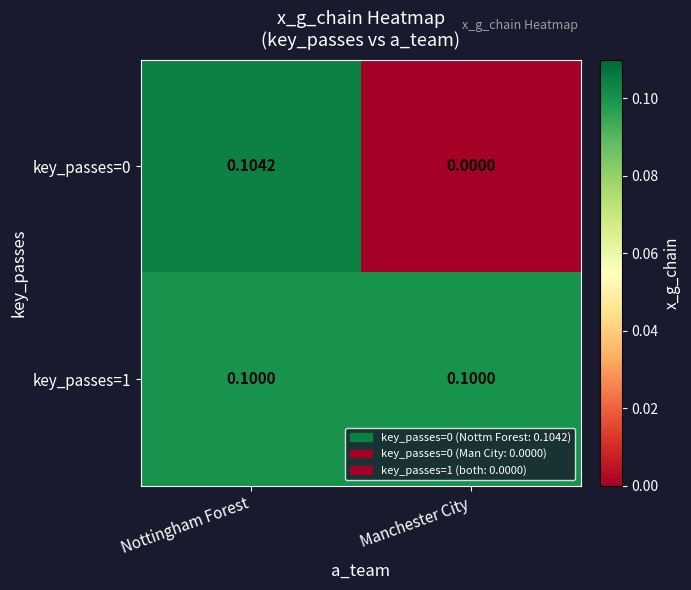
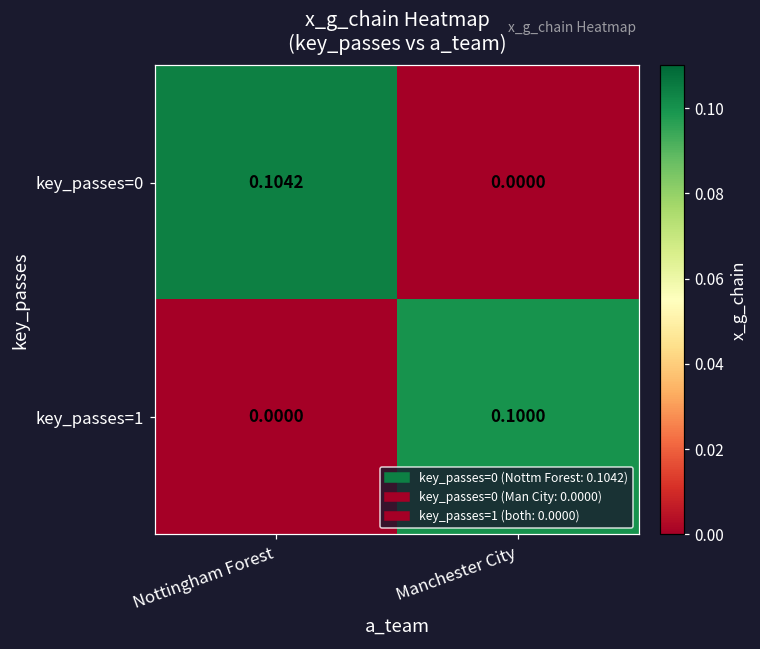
  {
    "key_passes=0": {
      "Nottingham Forest": 0.1042,
      "Manchester City": 0.0000
    },
    "key_passes=1": {
-     "Nottingham Forest": 0.1000,
+     "Nottingham Forest": 0.0000,
      "Manchester City": 0.1000
    }
  }
